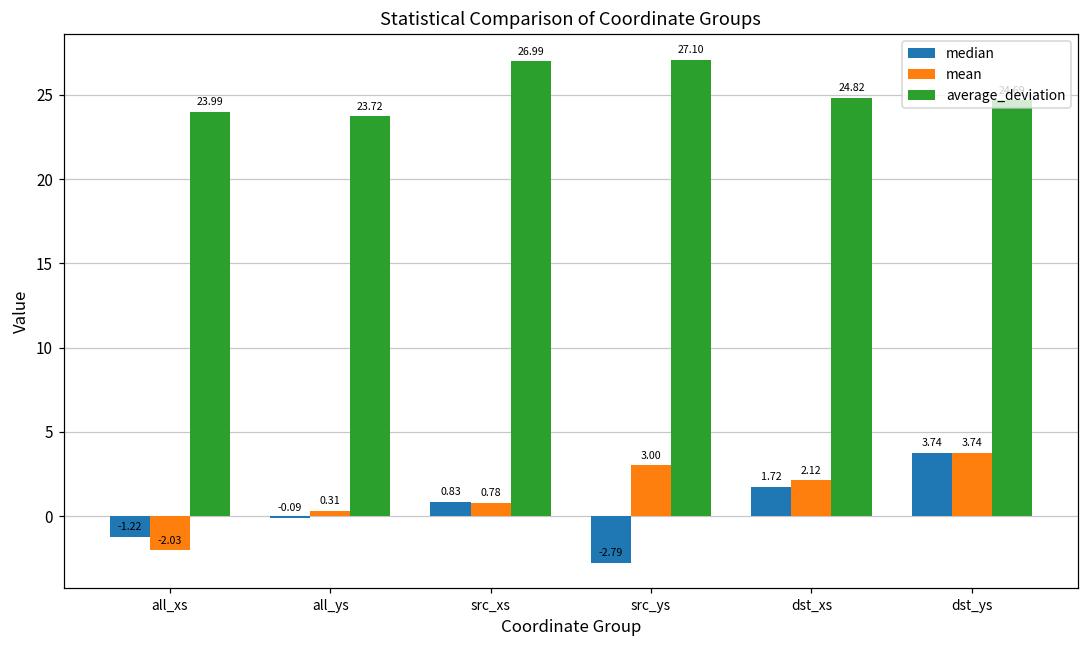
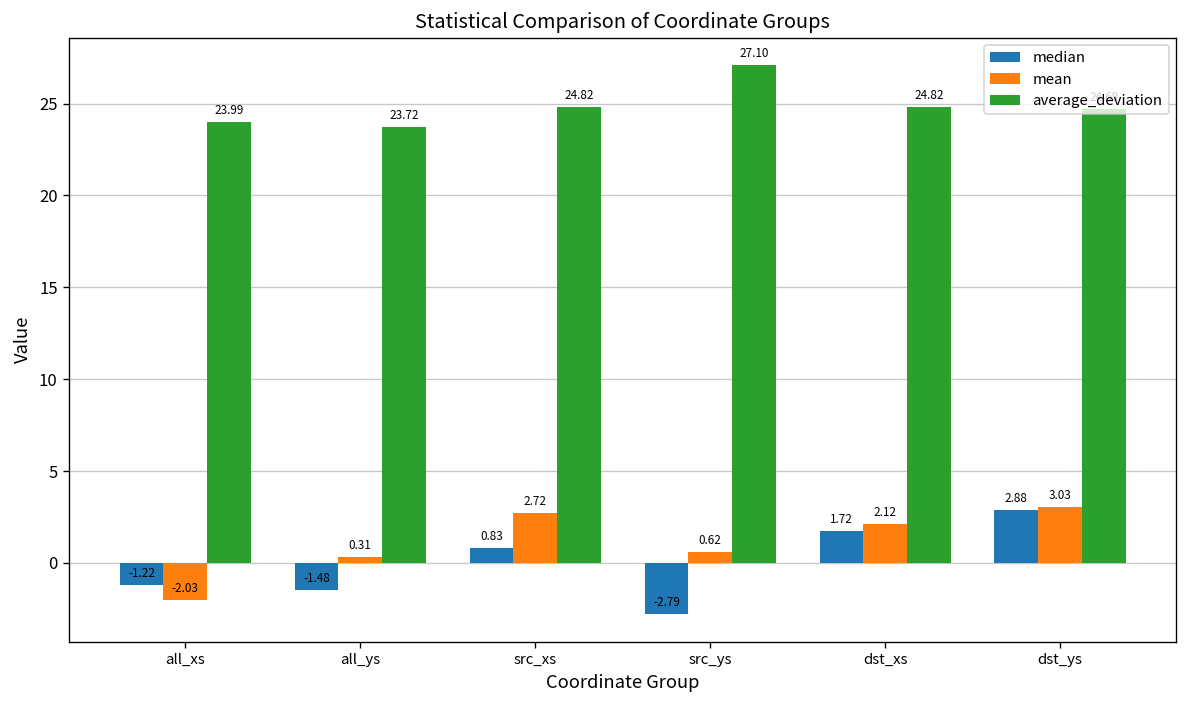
  {
    "median": {
      "all_xs": -1.22,
-     "all_ys": -0.09,
+     "all_ys": -1.48,
      "src_xs": 0.83,
      "src_ys": -2.79,
      "dst_xs": 1.72,
-     "dst_ys": 3.74
+     "dst_ys": 2.88
    },
    "mean": {
      "all_xs": -2.03,
      "all_ys": 0.31,
-     "src_xs": 0.78,
-     "src_ys": 3.00,
+     "src_xs": 2.72,
+     "src_ys": 0.62,
      "dst_xs": 2.12,
-     "dst_ys": 3.74
+     "dst_ys": 3.03
    },
    "average_deviation": {
      "all_xs": 23.99,
      "all_ys": 23.72,
-     "src_xs": 26.99,
+     "src_xs": 24.82,
      "src_ys": 27.10,
      "dst_xs": 24.82
    }
  }
